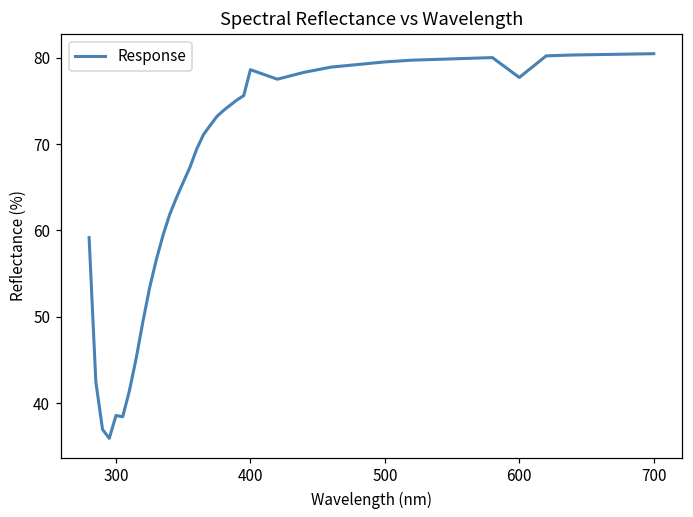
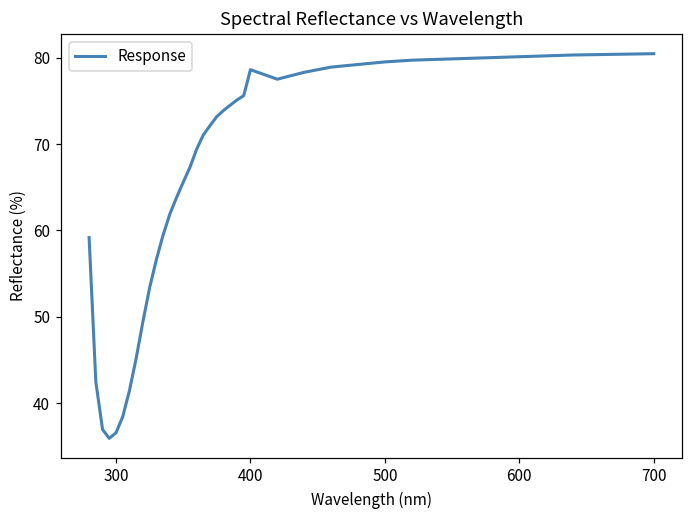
  {
-   "300": 39,
+   "300": 37,
    "400": 79,
    "500": 80,
-   "600": 78,
+   "600": 80,
    "700": 80
  }
